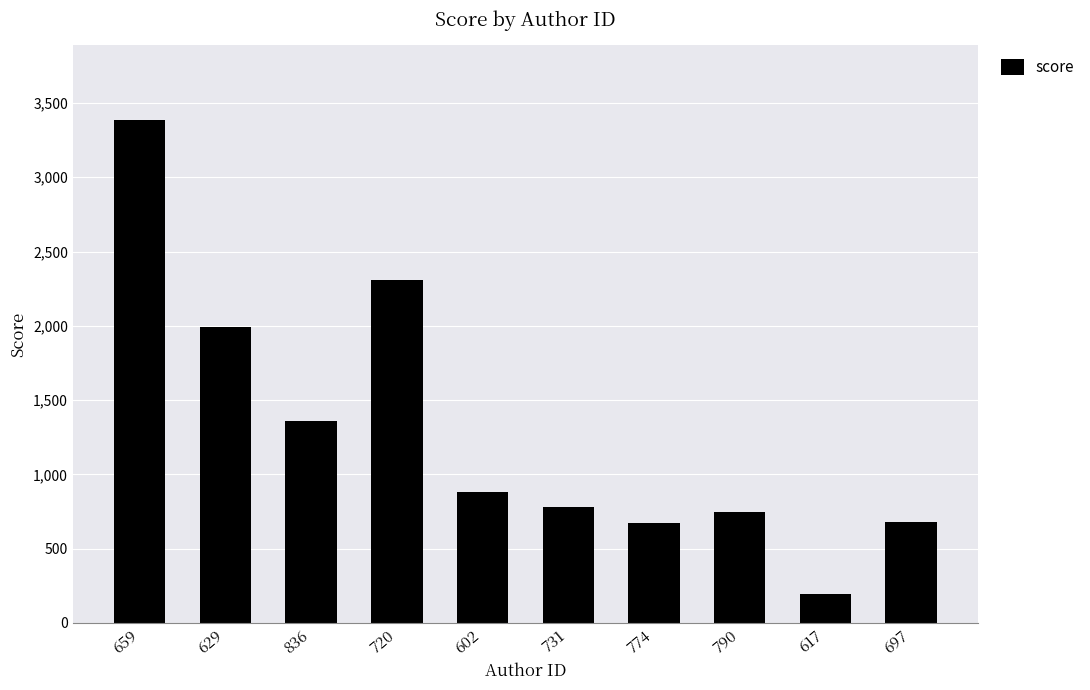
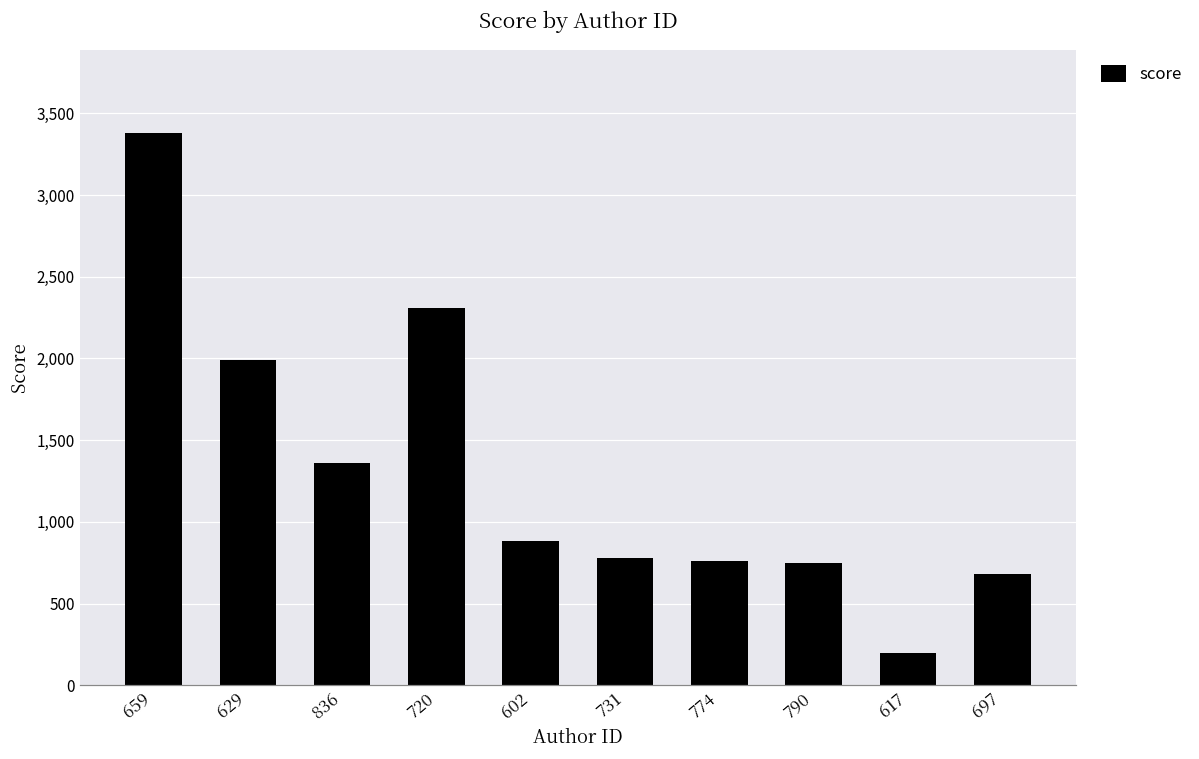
  {
    "659": "3,380",
    "629": "1,990",
    "836": "1,360",
    "720": "2,310",
    "602": "880",
    "731": "780",
-   "774": "670",
+   "774": "760",
    "790": "750",
    "617": "200",
    "697": "680"
  }
